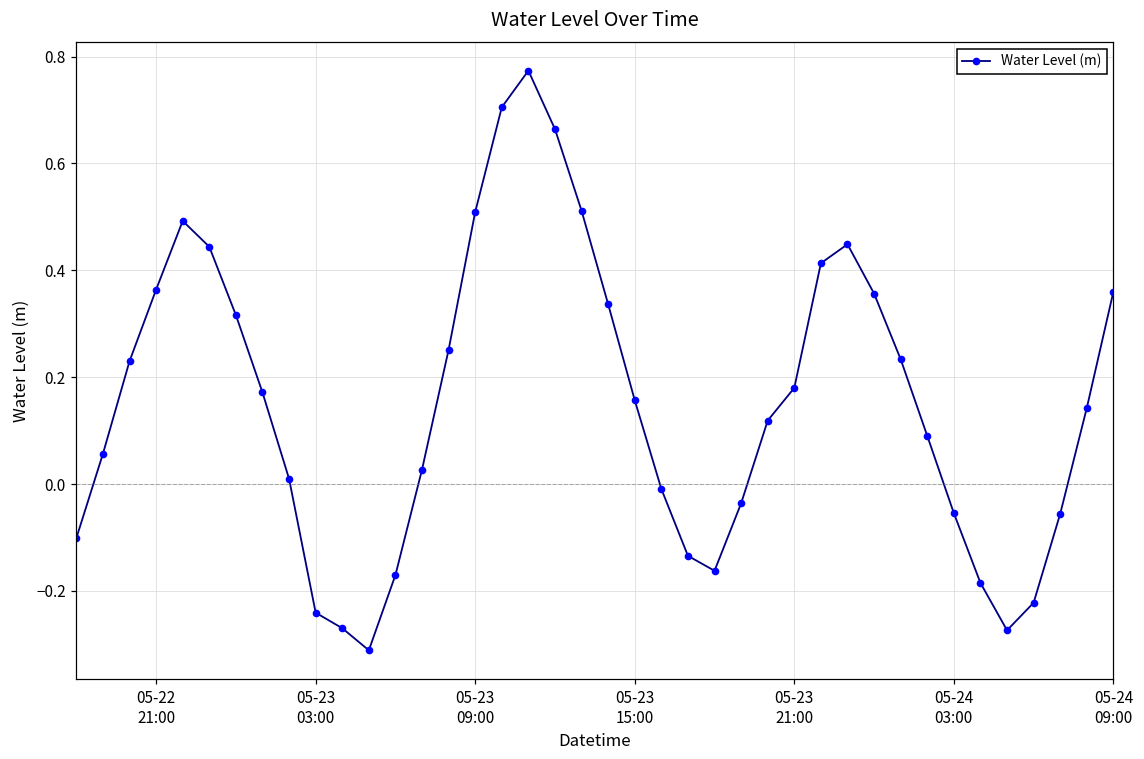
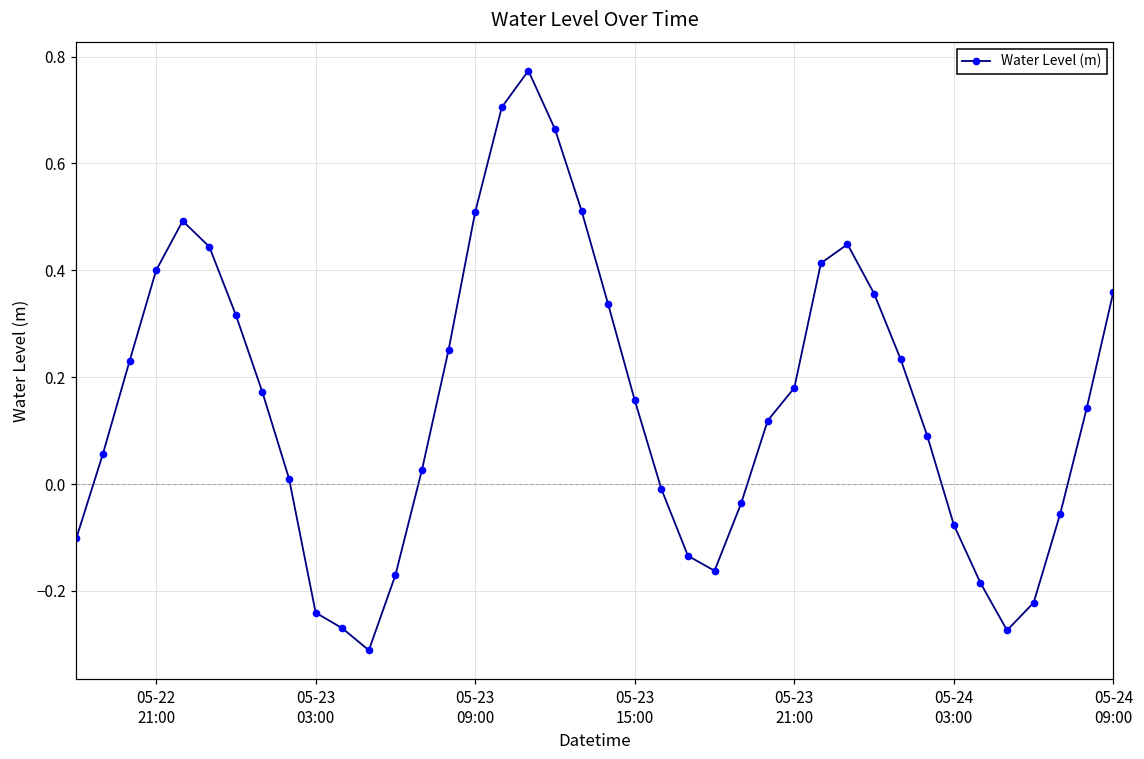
  {
-   "05-22 21:00": 0.36,
+   "05-22 21:00": 0.40,
    "05-23 03:00": -0.24,
    "05-23 09:00": 0.51,
    "05-23 15:00": 0.16,
    "05-23 21:00": 0.18,
-   "05-24 03:00": -0.05,
+   "05-24 03:00": -0.08,
    "05-24 09:00": 0.36
  }
